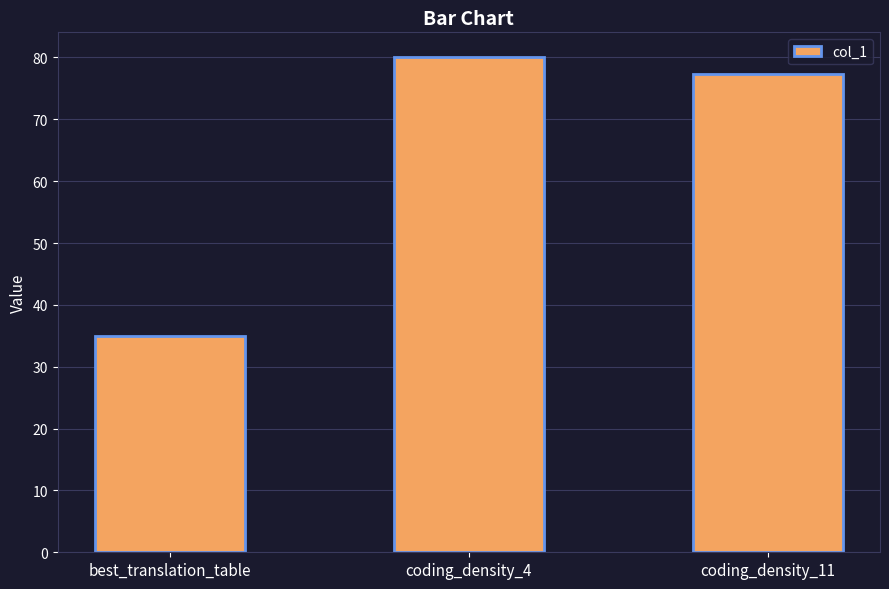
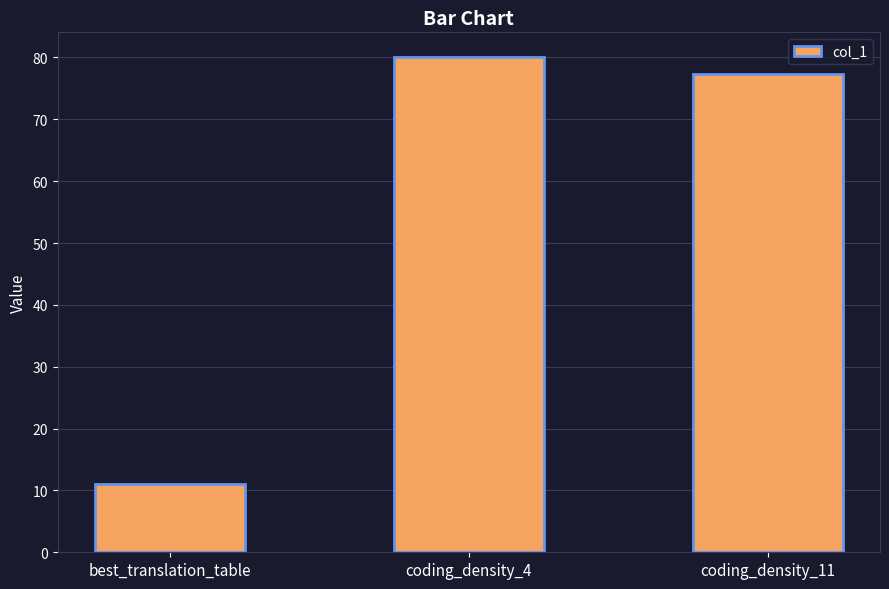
  {
-   "best_translation_table": 35,
+   "best_translation_table": 11,
    "coding_density_4": 80,
    "coding_density_11": 77
  }
